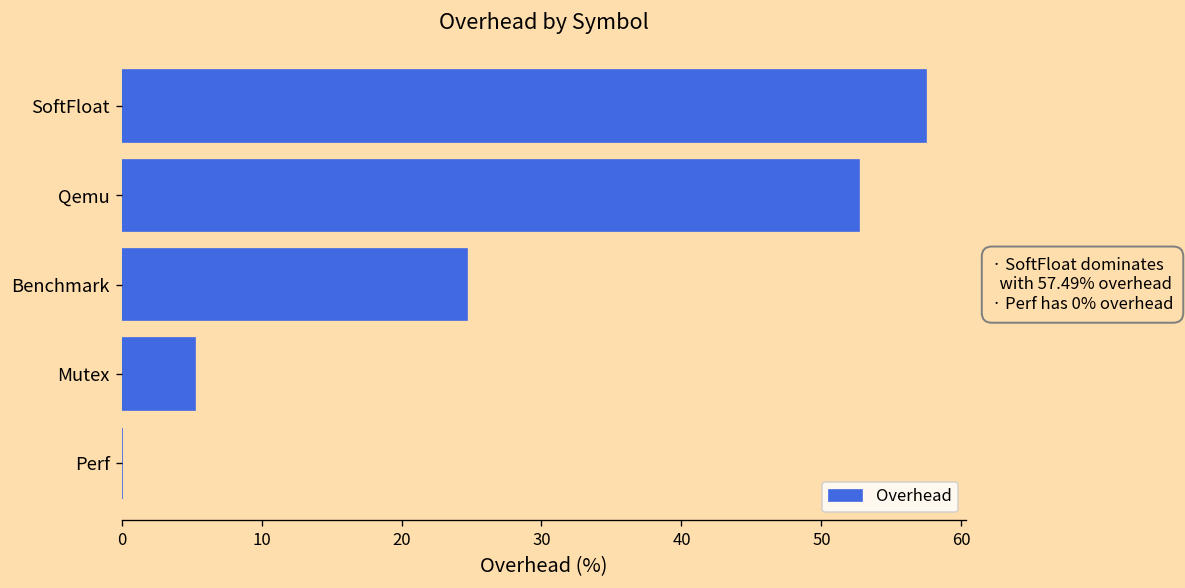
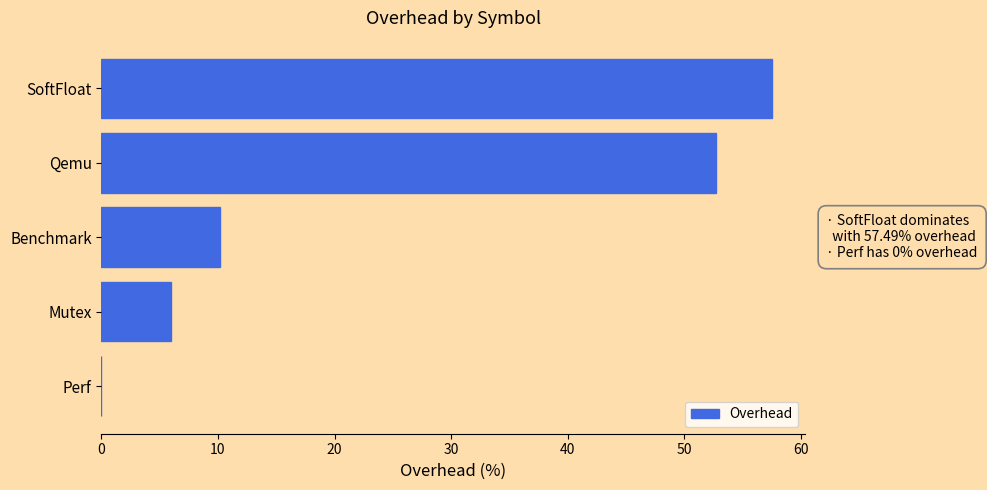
  {
    "SoftFloat": 57.5,
    "Qemu": 52.7,
-   "Benchmark": 24.7,
-   "Mutex": 5.3,
+   "Benchmark": 10.2,
+   "Mutex": 6.0,
    "Perf": 0.0
  }
